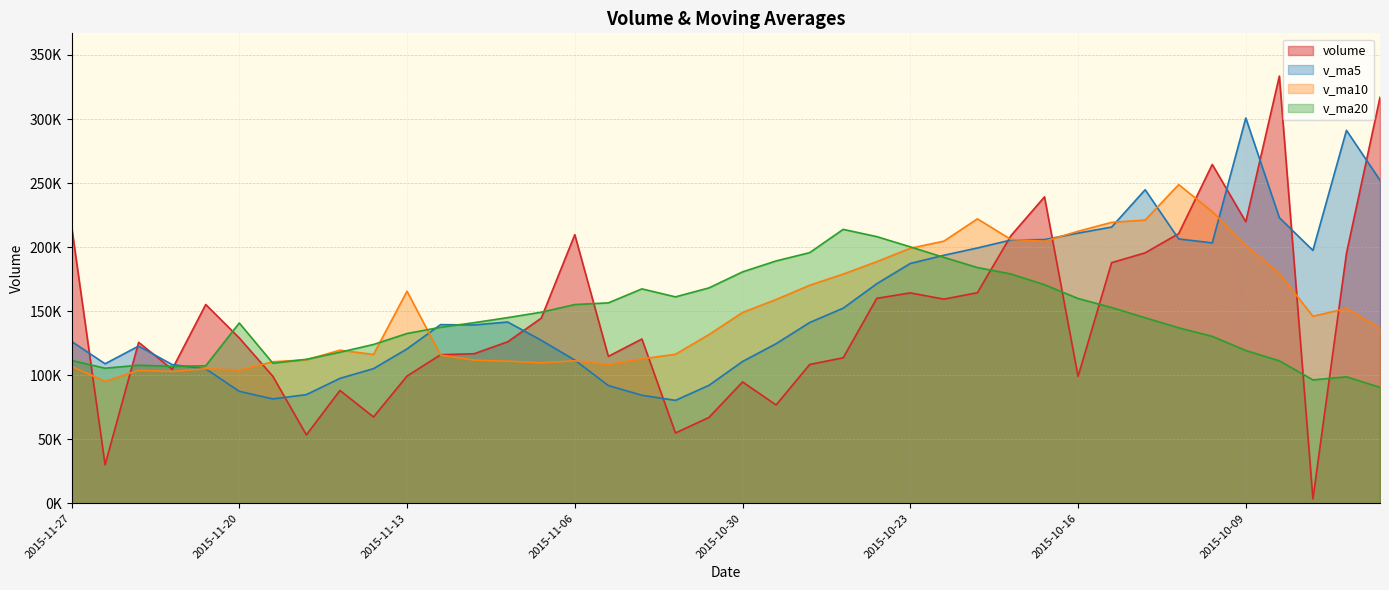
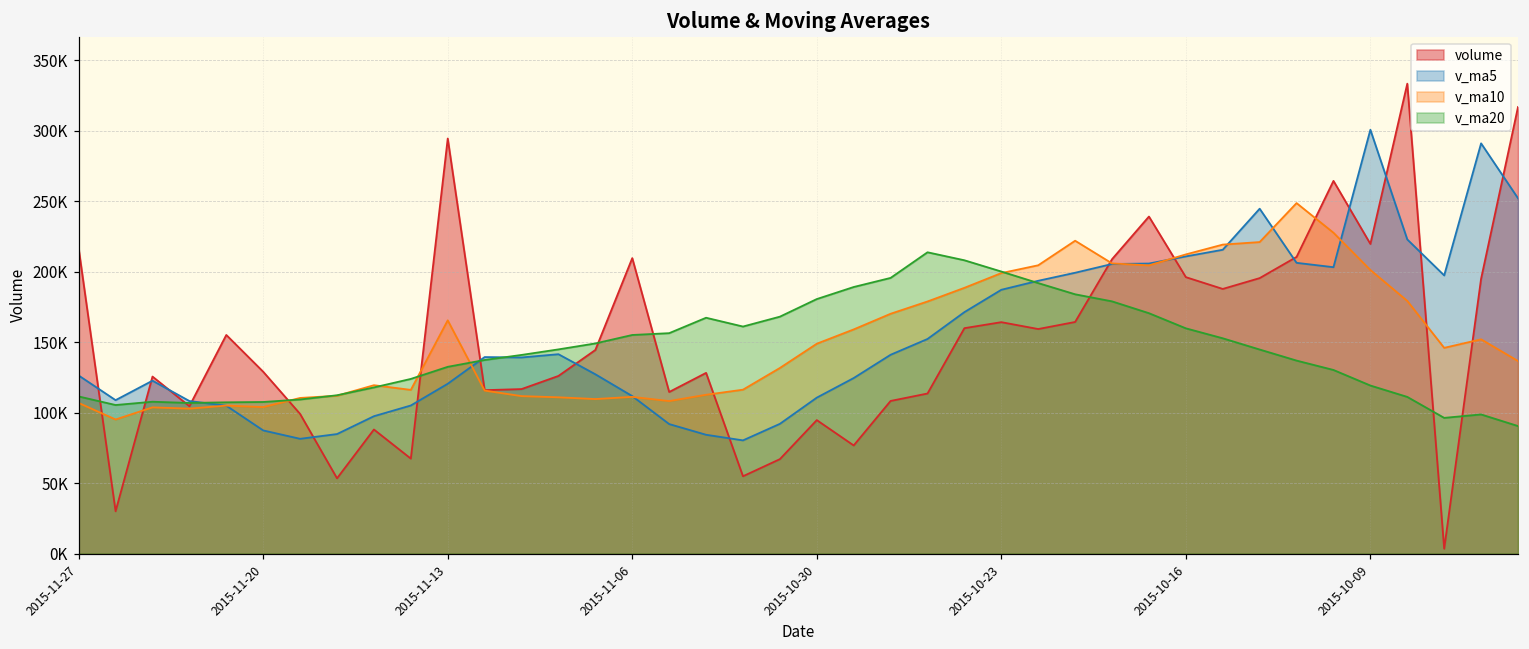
  {
    "volume": {
      "2015-11-27": 217000,
      "2015-11-20": 129000,
-     "2015-11-13": 99000,
+     "2015-11-13": 295000,
      "2015-11-06": 210000,
      "2015-10-30": 95000,
      "2015-10-23": 164000,
-     "2015-10-16": 99000,
+     "2015-10-16": 196000,
      "2015-10-09": 220000
    },
    "v_ma5": {
      "2015-11-27": 126000,
      "2015-11-20": 87000,
      "2015-11-13": 121000,
      "2015-10-30": 111000,
      "2015-10-23": 187000,
      "2015-10-09": 301000
    },
    "v_ma10": {
      "2015-11-27": 107000,
      "2015-11-20": 104000,
      "2015-11-13": 166000,
      "2015-10-30": 149000,
      "2015-10-09": 201000
    },
    "v_ma20": {
      "2015-11-27": 112000,
-     "2015-11-20": 141000,
+     "2015-11-20": 108000,
      "2015-11-13": 133000,
      "2015-11-06": 155000,
      "2015-10-30": 181000,
      "2015-10-16": 160000,
      "2015-10-09": 119000
    }
  }
